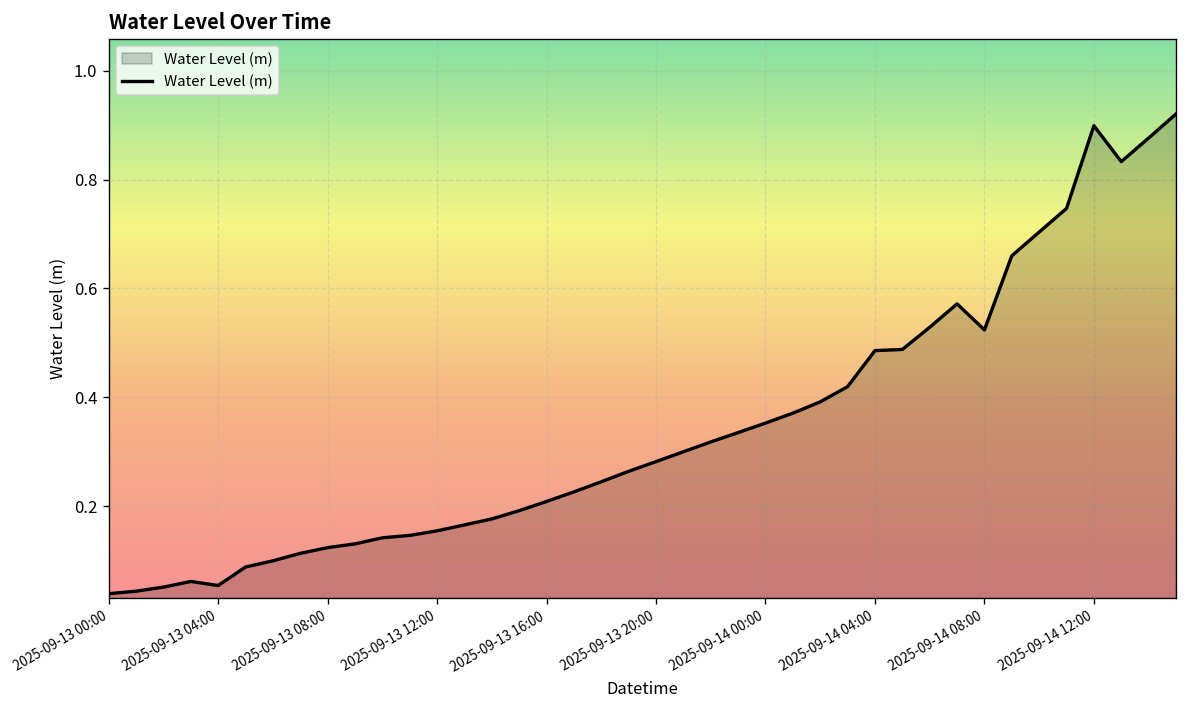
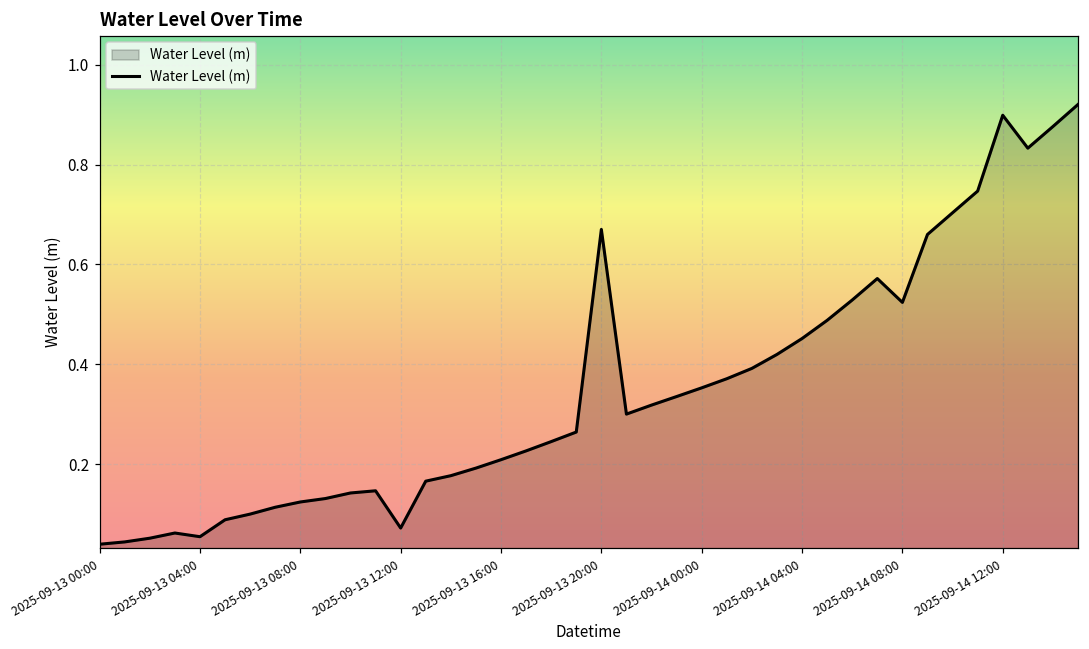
  {
    "2025-09-13 00:00": 0.04,
    "2025-09-13 04:00": 0.05,
    "2025-09-13 08:00": 0.12,
-   "2025-09-13 12:00": 0.15,
+   "2025-09-13 12:00": 0.07,
    "2025-09-13 16:00": 0.21,
-   "2025-09-13 20:00": 0.28,
+   "2025-09-13 20:00": 0.67,
    "2025-09-14 00:00": 0.35,
-   "2025-09-14 04:00": 0.49,
+   "2025-09-14 04:00": 0.45,
    "2025-09-14 08:00": 0.52,
    "2025-09-14 12:00": 0.90
  }
